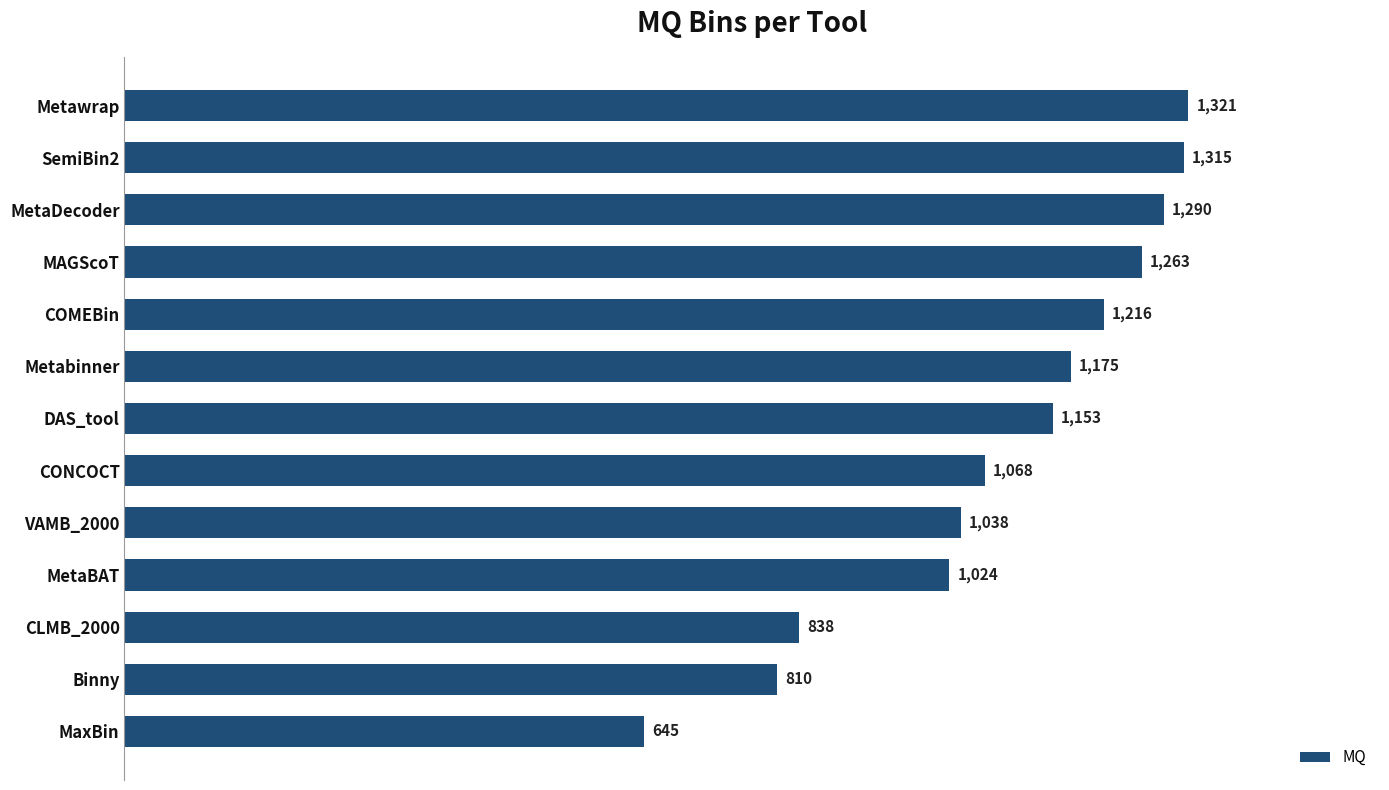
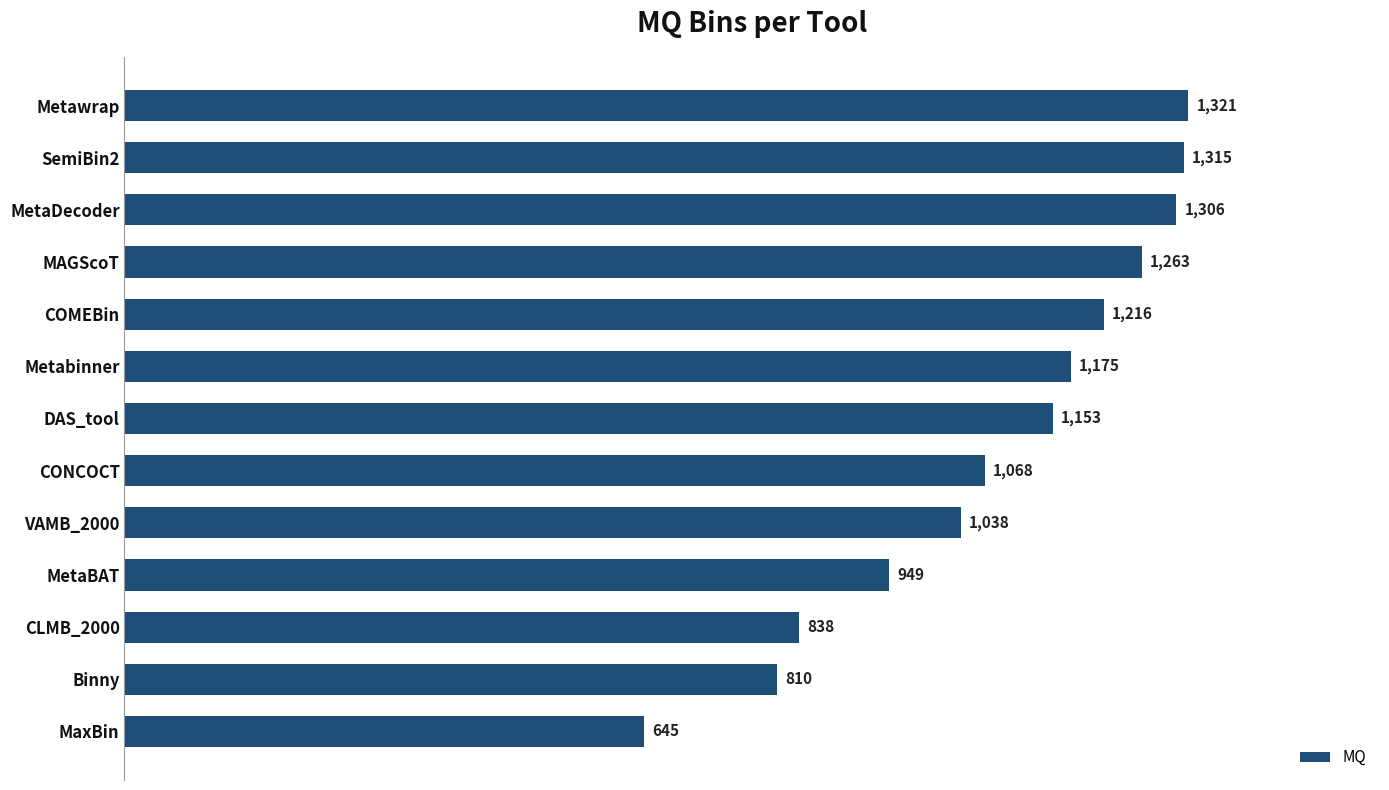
  {
    "Metawrap": "1,321",
    "SemiBin2": "1,315",
-   "MetaDecoder": "1,290",
+   "MetaDecoder": "1,306",
    "MAGScoT": "1,263",
    "COMEBin": "1,216",
    "Metabinner": "1,175",
    "DAS_tool": "1,153",
    "CONCOCT": "1,068",
    "VAMB_2000": "1,038",
-   "MetaBAT": "1,024",
+   "MetaBAT": "949",
    "CLMB_2000": "838",
    "Binny": "810",
    "MaxBin": "645"
  }
